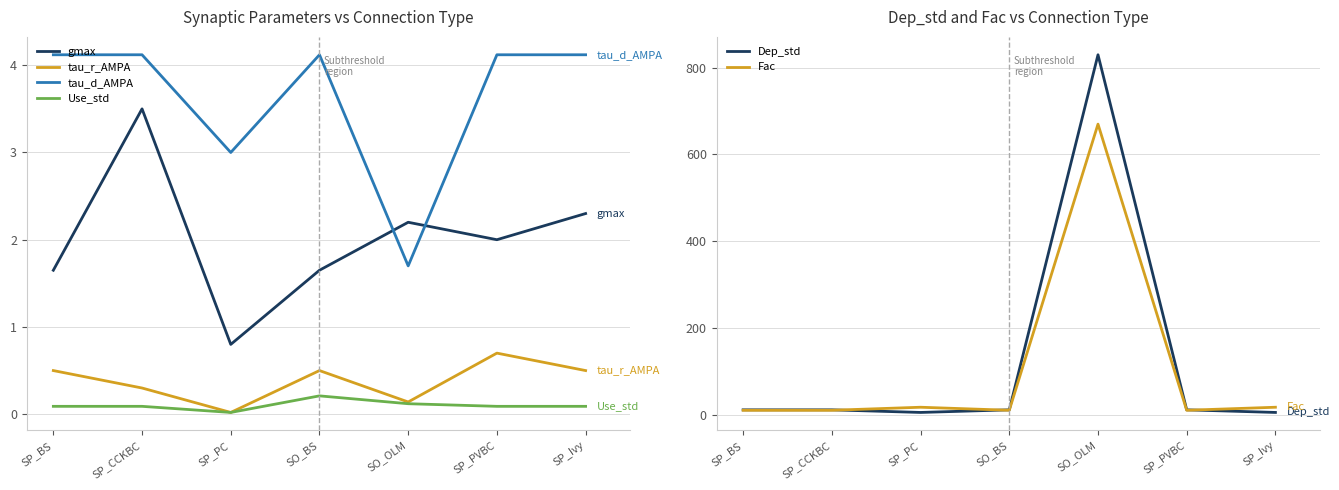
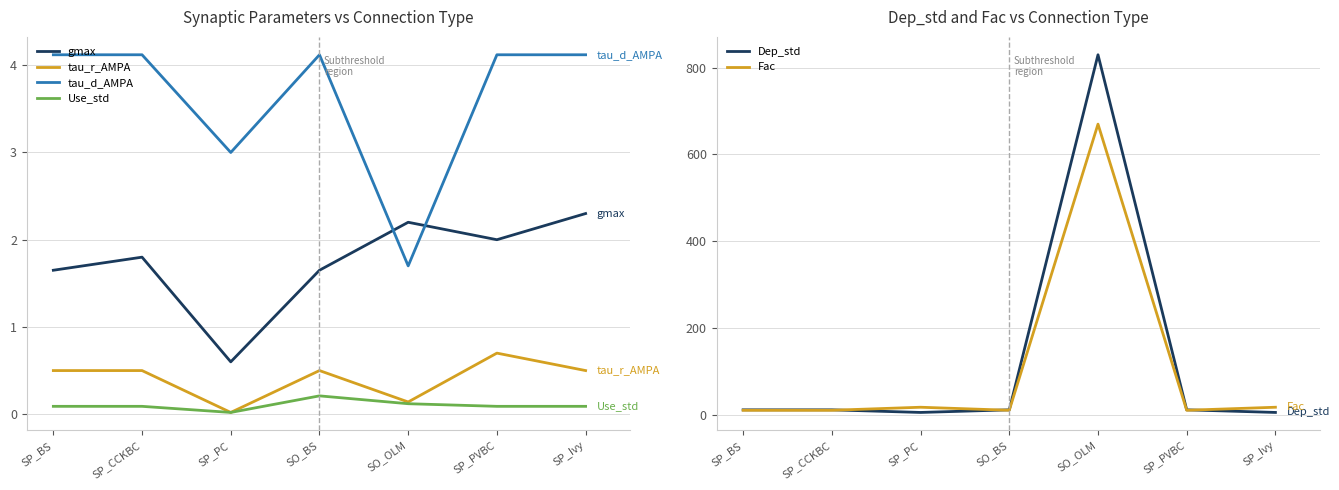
  {
    "Synaptic Parameters vs Connection Type": {
      "gmax": {
        "SP_BS": 1.7,
-       "SP_CCKBC": 3.5,
-       "SP_PC": 0.8,
+       "SP_CCKBC": 1.8,
+       "SP_PC": 0.6,
        "SO_BS": 1.7,
        "SO_OLM": 2.2,
        "SP_PVBC": 2.0,
        "SP_Ivy": 2.3
      },
      "tau_r_AMPA": {
        "SP_BS": 0.5,
-       "SP_CCKBC": 0.3,
+       "SP_CCKBC": 0.5,
        "SO_BS": 0.5,
        "SP_PVBC": 0.7,
        "SP_Ivy": 0.5
      },
      "tau_d_AMPA": {
        "SP_BS": 4.1,
        "SP_CCKBC": 4.1,
        "SP_PC": 3.0,
        "SO_BS": 4.1,
        "SO_OLM": 1.7,
        "SP_PVBC": 4.1,
        "SP_Ivy": 4.1
      },
      "Use_std": {
        "SP_BS": 0.1,
        "SP_CCKBC": 0.1,
        "SO_BS": 0.2,
        "SP_PVBC": 0.1,
        "SP_Ivy": 0.1
      }
    },
    "Dep_std and Fac vs Connection Type": {
      "Dep_std": {
        "SP_PC": 10,
        "SO_OLM": 830,
        "SP_Ivy": 10
      },
      "Fac": {
        "SP_PC": 20,
        "SO_OLM": 670,
        "SP_Ivy": 20
      }
    }
  }
